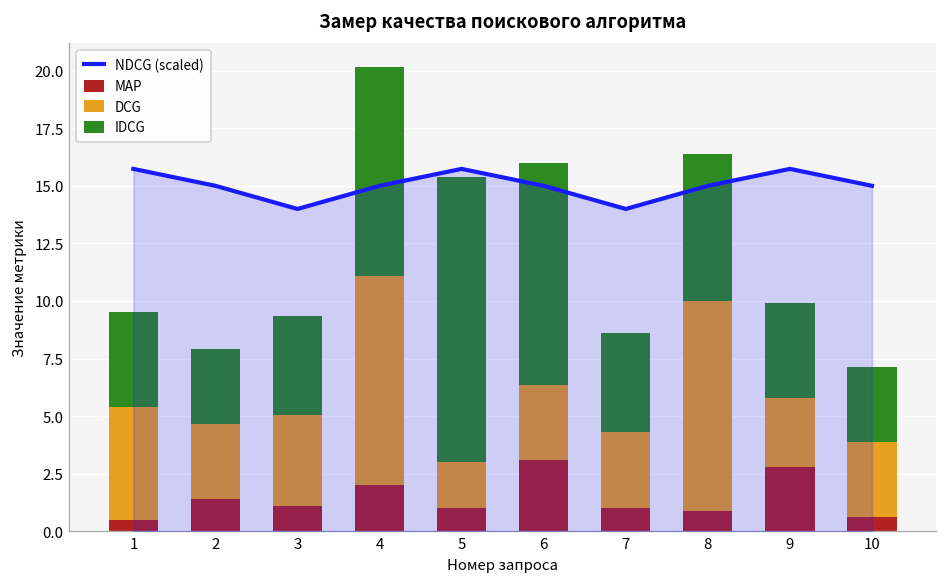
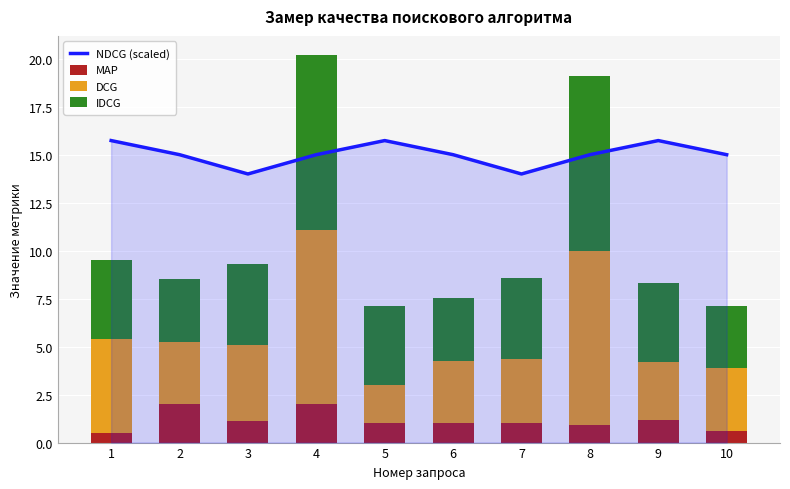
  {
    "NDCG (scaled)": {
      "1": 15.7,
      "2": 15.0,
      "3": 14.0,
      "4": 15.0,
      "5": 15.7,
      "6": 15.0,
      "7": 14.0,
      "8": 15.0,
      "9": 15.7,
      "10": 15.0
    },
    "MAP": {
      "1": 0.5,
-     "2": 1.4,
+     "2": 2.0,
      "3": 1.1,
      "4": 2.0,
      "5": 1.0,
-     "6": 3.1,
+     "6": 1.0,
      "7": 1.0,
      "8": 0.9,
-     "9": 2.8,
+     "9": 1.2,
      "10": 0.6
    },
    "DCG": {
      "1": 4.9,
      "2": 3.3,
      "3": 4.0,
      "4": 9.1,
      "5": 2.0,
      "6": 3.3,
      "7": 3.3,
      "8": 9.1,
      "9": 3.0,
      "10": 3.3
    },
    "IDCG": {
      "1": 4.1,
      "2": 3.3,
      "3": 4.3,
      "4": 9.1,
-     "5": 12.4,
-     "6": 9.6,
+     "5": 4.1,
+     "6": 3.3,
      "7": 4.3,
-     "8": 6.4,
+     "8": 9.1,
      "9": 4.1,
      "10": 3.3
    }
  }
